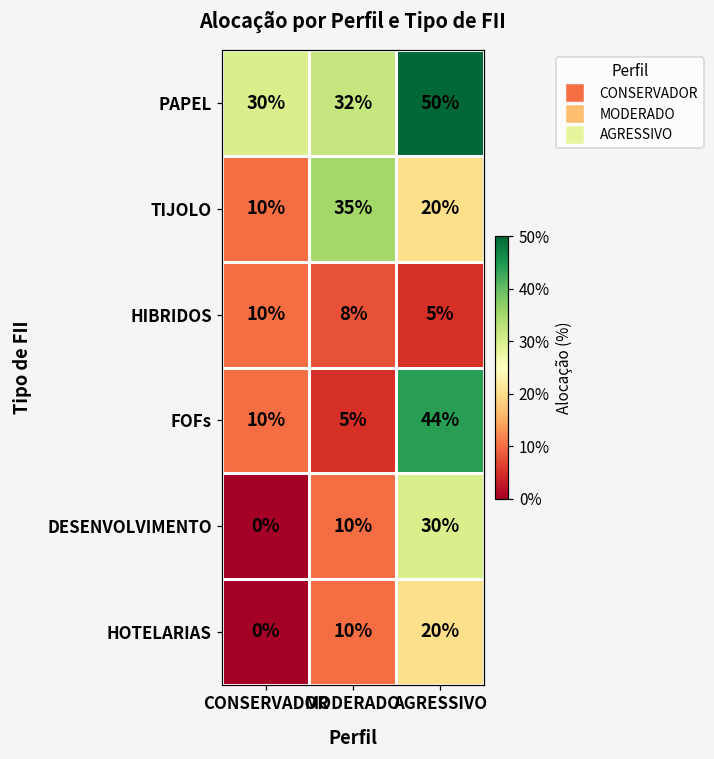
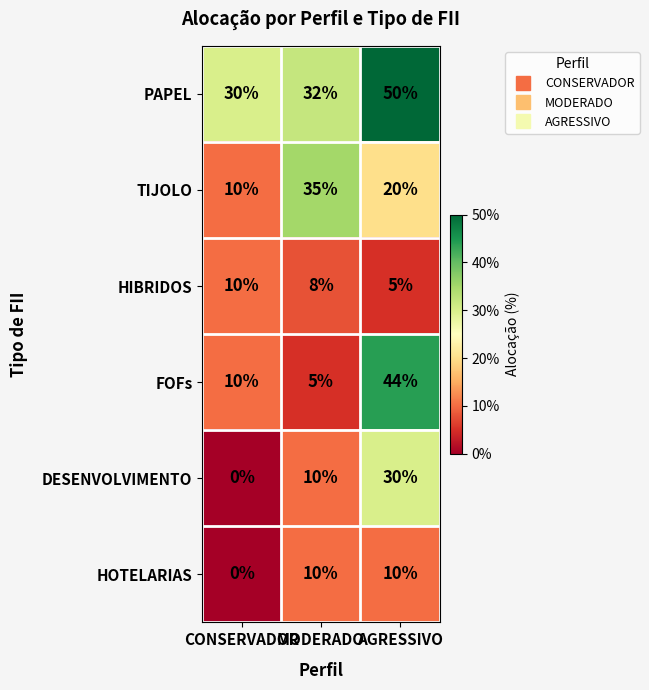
  {
    "PAPEL": {
      "AGRESSIVO": "50%"
    },
    "TIJOLO": {
      "AGRESSIVO": "20%"
    },
    "HIBRIDOS": {
      "AGRESSIVO": "5%"
    },
    "FOFs": {
      "AGRESSIVO": "44%"
    },
    "DESENVOLVIMENTO": {
      "AGRESSIVO": "30%"
    },
    "HOTELARIAS": {
-     "AGRESSIVO": "20%"
+     "AGRESSIVO": "10%"
    }
  }
